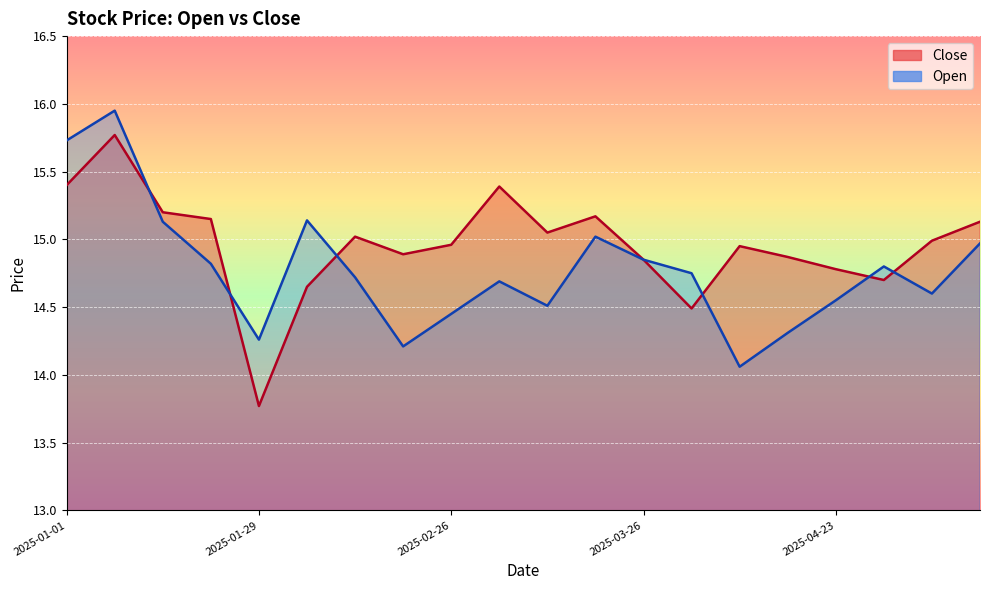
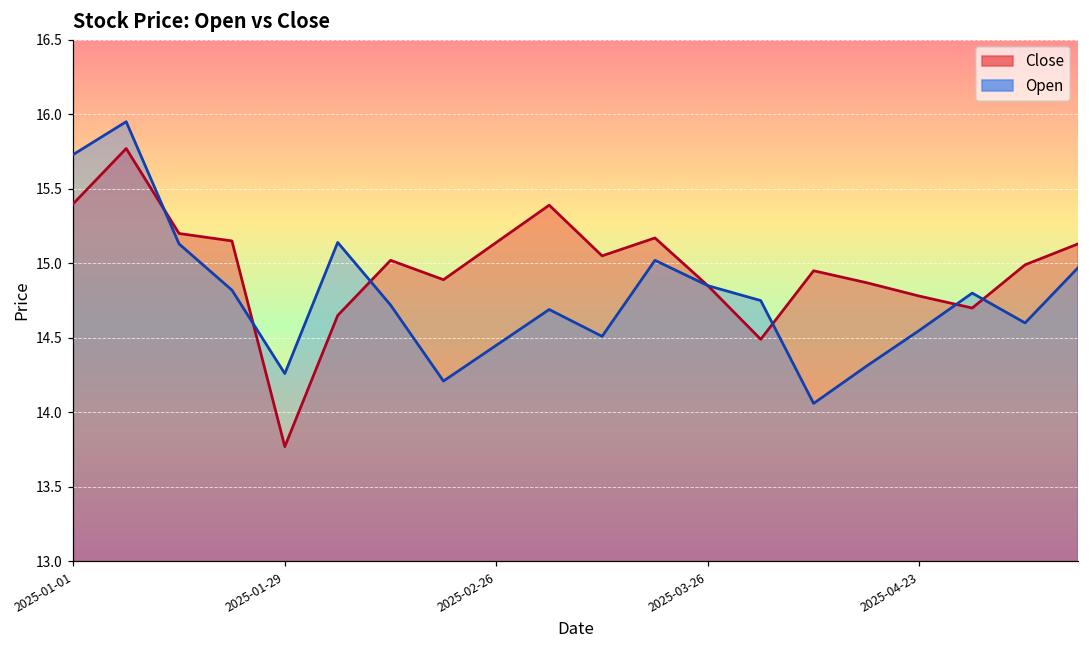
  {
    "Close": {
      "2025-01-01": 15.40,
      "2025-01-29": 13.77,
-     "2025-02-26": 14.96,
+     "2025-02-26": 15.14,
      "2025-04-23": 14.78
    },
    "Open": {
      "2025-01-01": 15.73,
      "2025-01-29": 14.26,
      "2025-02-26": 14.45,
      "2025-04-23": 14.55
    }
  }
